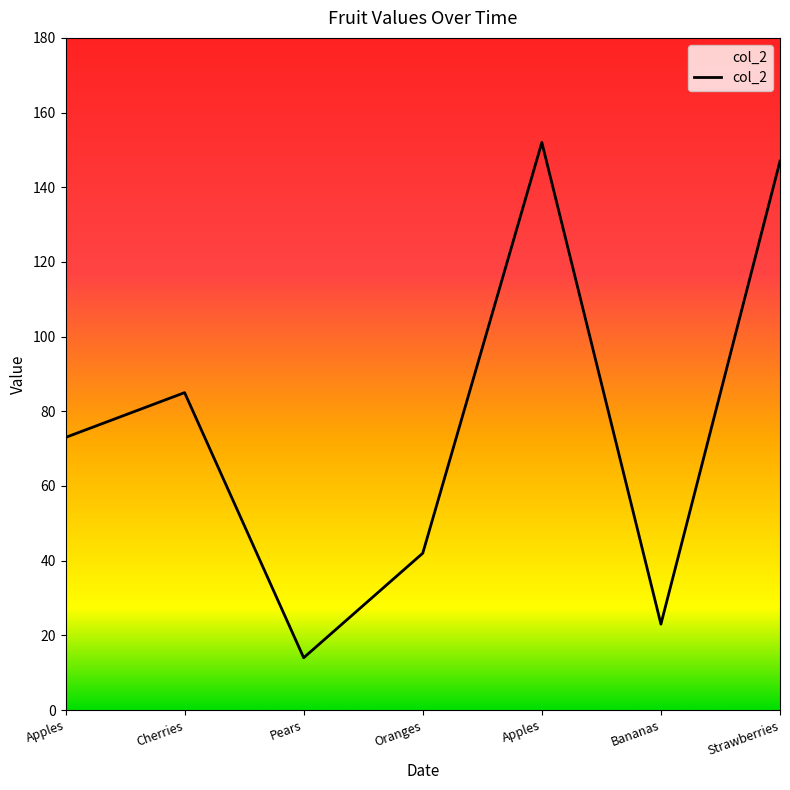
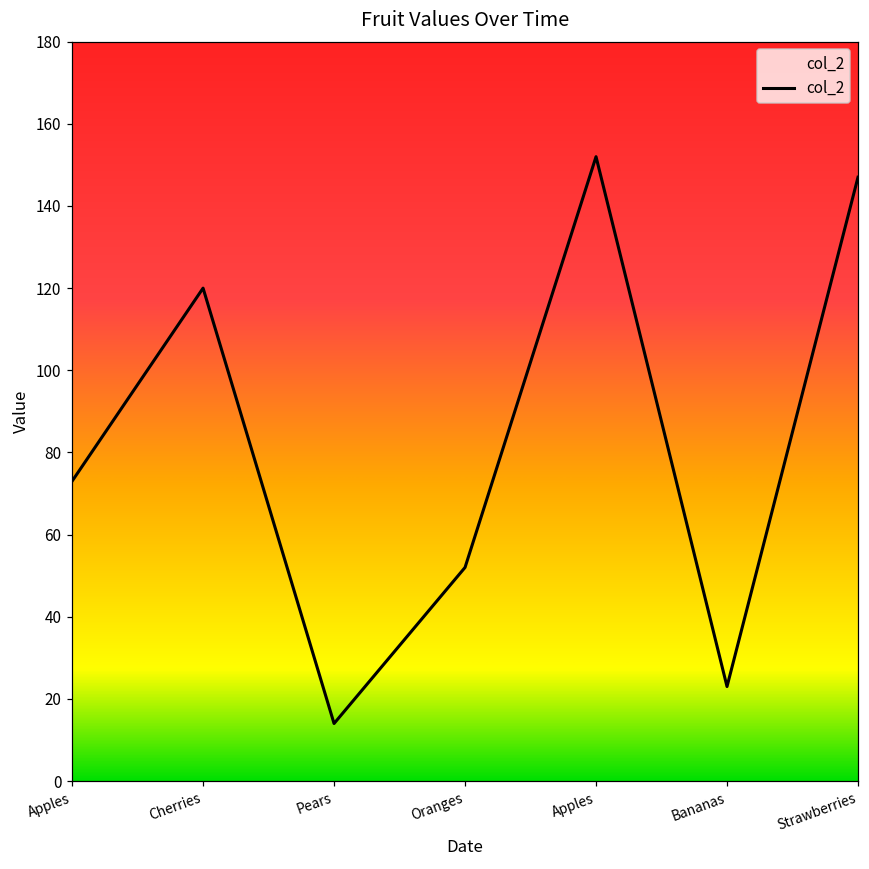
  {
-   "Cherries": 85,
+   "Cherries": 120,
    "Pears": 14,
-   "Oranges": 42,
+   "Oranges": 52,
    "Bananas": 23,
    "Strawberries": 147
  }
